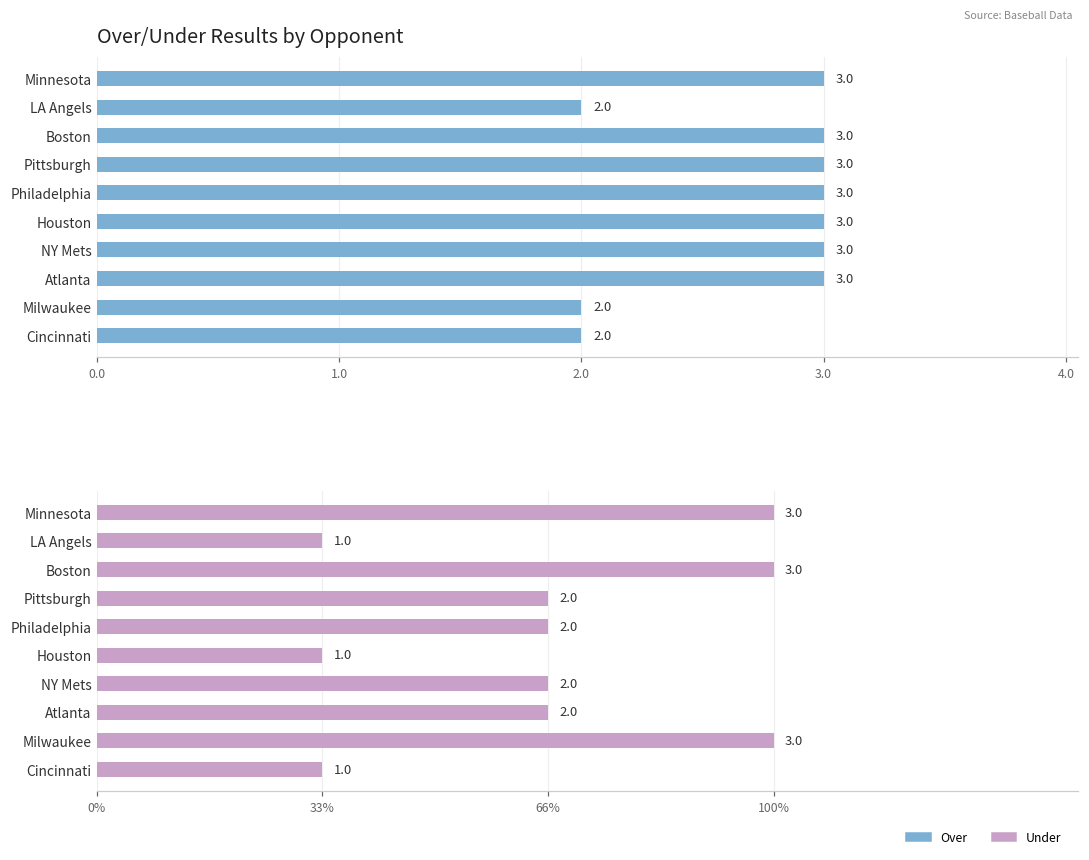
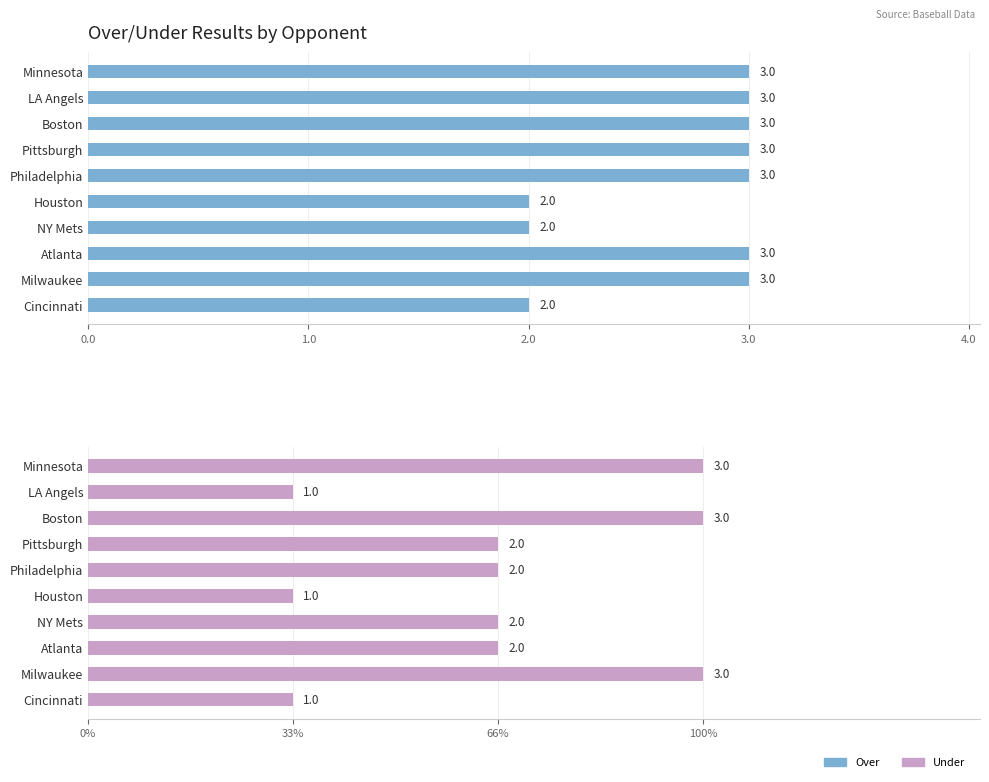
  {
    "Over/Under Results by Opponent": {
      "Minnesota": 3.0,
-     "LA Angels": 2.0,
+     "LA Angels": 3.0,
      "Boston": 3.0,
      "Pittsburgh": 3.0,
      "Philadelphia": 3.0,
-     "Houston": 3.0,
-     "NY Mets": 3.0,
+     "Houston": 2.0,
+     "NY Mets": 2.0,
      "Atlanta": 3.0,
-     "Milwaukee": 2.0,
+     "Milwaukee": 3.0,
      "Cincinnati": 2.0
    }
  }
